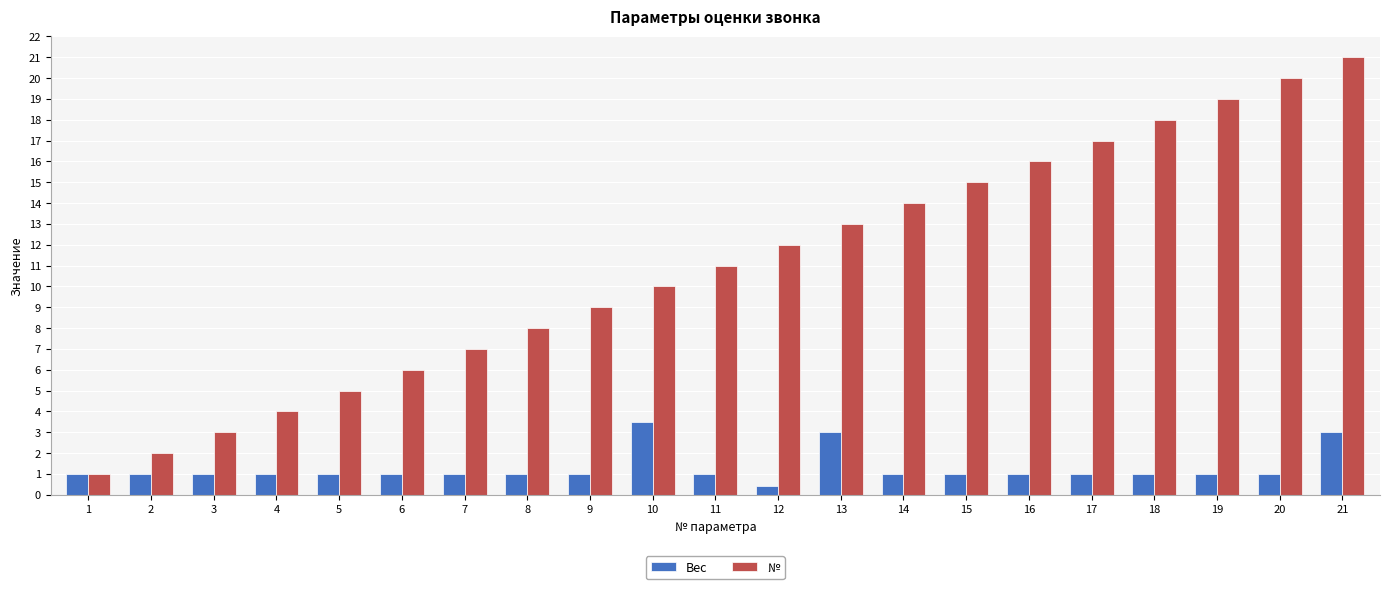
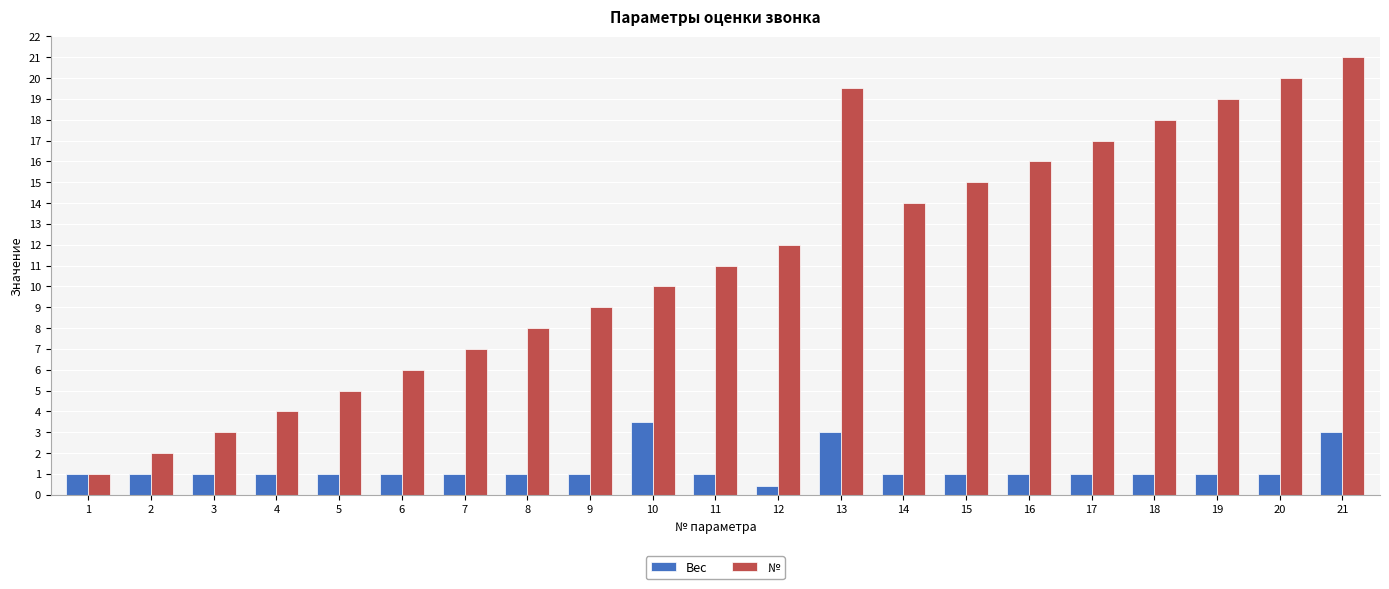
  {
    "Вес": {
      "1": 1.0,
      "2": 1.0,
      "3": 1.0,
      "4": 1.0,
      "5": 1.0,
      "6": 1.0,
      "7": 1.0,
      "8": 1.0,
      "9": 1.0,
      "10": 3.5,
      "11": 1.0,
      "12": 0.4,
      "13": 3.0,
      "14": 1.0,
      "15": 1.0,
      "16": 1.0,
      "17": 1.0,
      "18": 1.0,
      "19": 1.0,
      "20": 1.0,
      "21": 3.0
    },
    "№": {
      "1": 1.0,
      "2": 2.0,
      "3": 3.0,
      "4": 4.0,
      "5": 5.0,
      "6": 6.0,
      "7": 7.0,
      "8": 8.0,
      "9": 9.0,
      "10": 10.0,
      "11": 11.0,
      "12": 12.0,
-     "13": 13.0,
+     "13": 19.5,
      "14": 14.0,
      "15": 15.0,
      "16": 16.0,
      "17": 17.0,
      "18": 18.0,
      "19": 19.0,
      "20": 20.0,
      "21": 21.0
    }
  }
